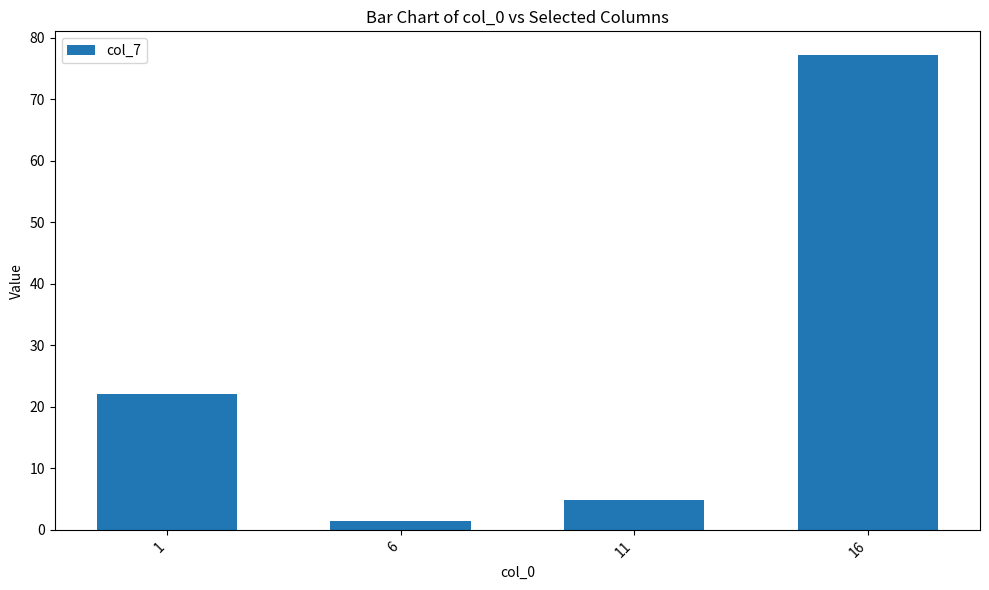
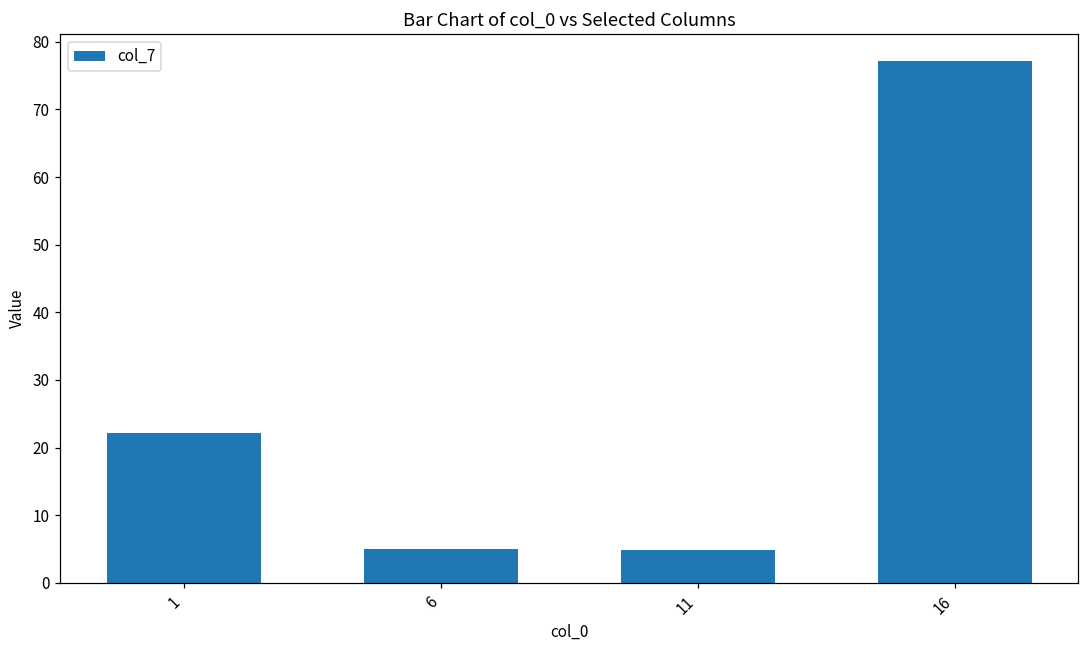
  {
    "1": 22,
-   "6": 1,
+   "6": 5,
    "11": 5,
    "16": 77
  }
